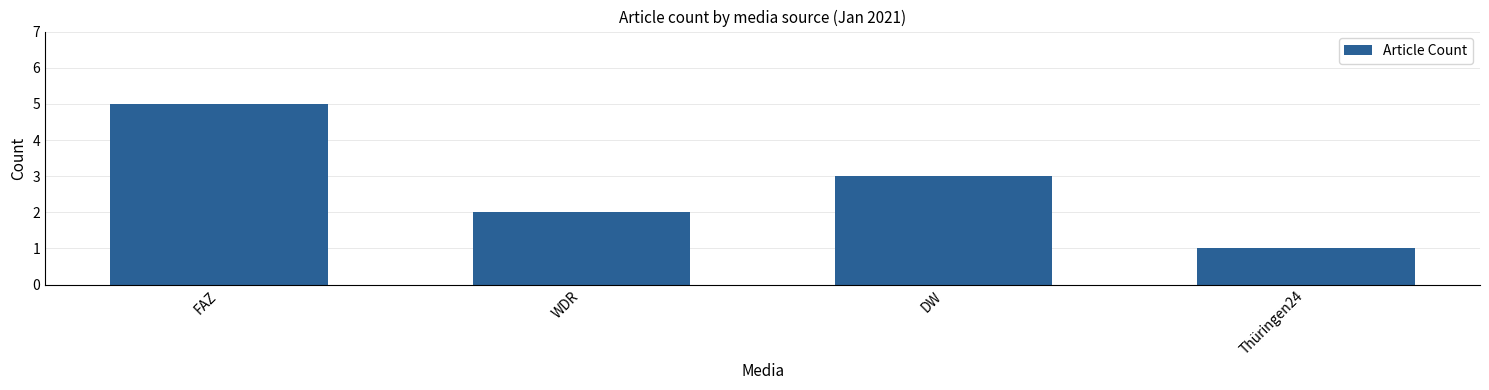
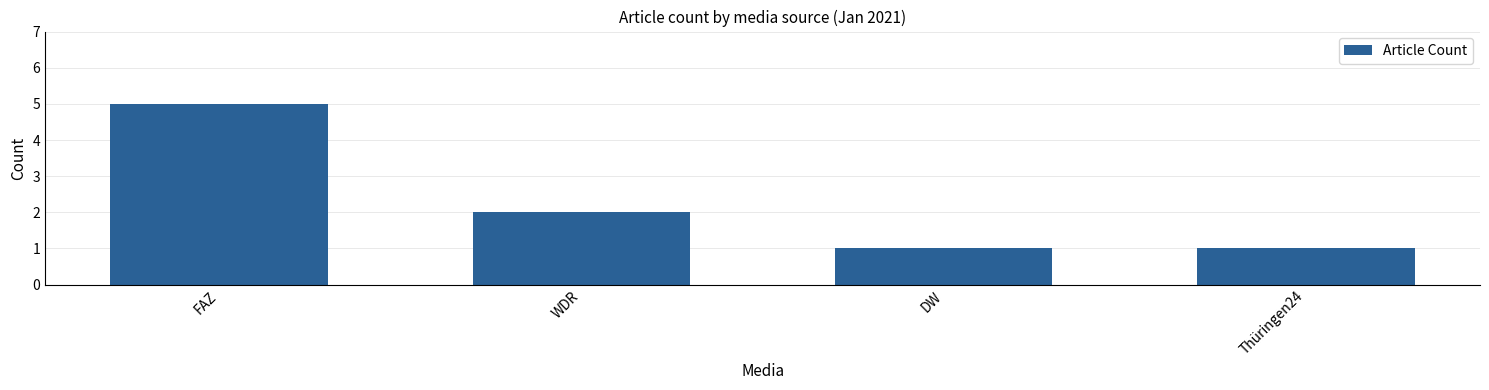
  {
    "FAZ": 5,
    "WDR": 2,
-   "DW": 3,
+   "DW": 1,
    "Thüringen24": 1
  }
